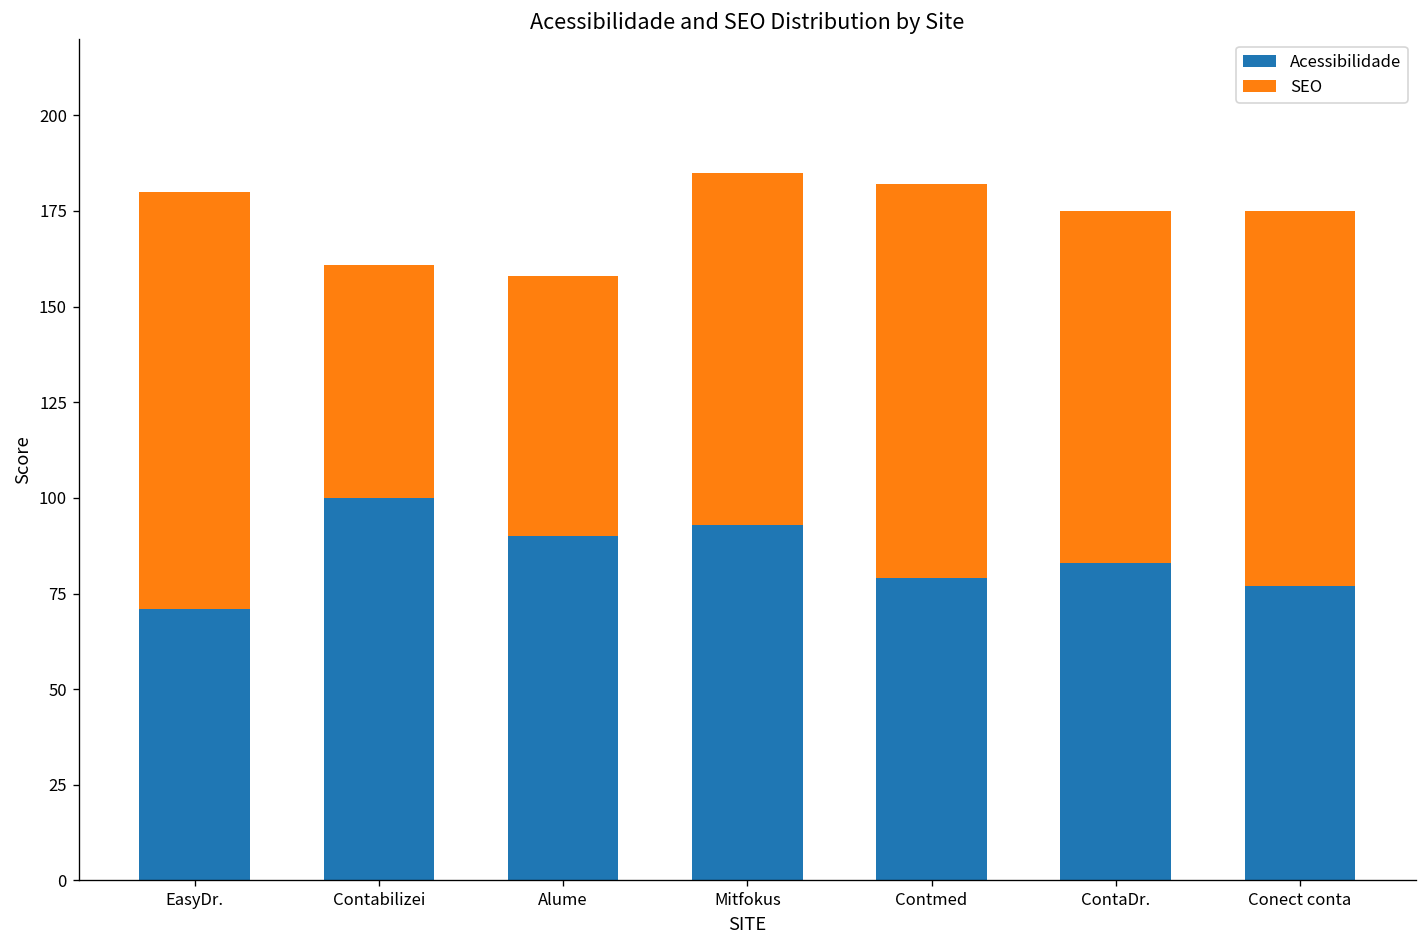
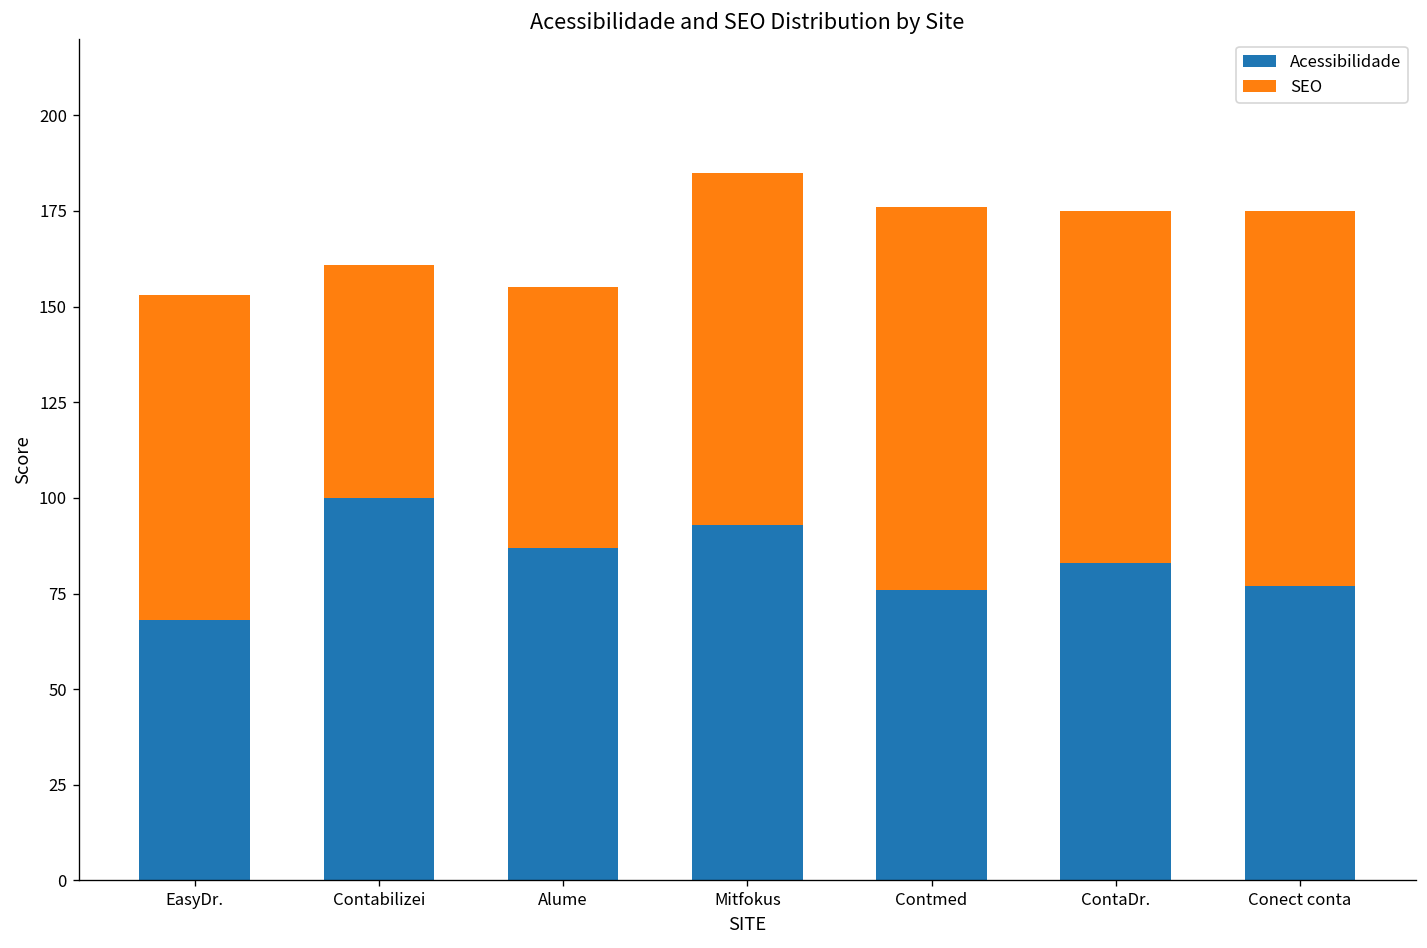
  {
    "Acessibilidade": {
-     "EasyDr.": 71,
+     "EasyDr.": 68,
      "Contabilizei": 100,
-     "Alume": 90,
+     "Alume": 87,
      "Mitfokus": 93,
-     "Contmed": 79,
+     "Contmed": 76,
      "ContaDr.": 83,
      "Conect conta": 77
    },
    "SEO": {
-     "EasyDr.": 109,
+     "EasyDr.": 85,
      "Contabilizei": 61,
      "Alume": 68,
      "Mitfokus": 92,
-     "Contmed": 103,
+     "Contmed": 100,
      "ContaDr.": 92,
      "Conect conta": 98
    }
  }
